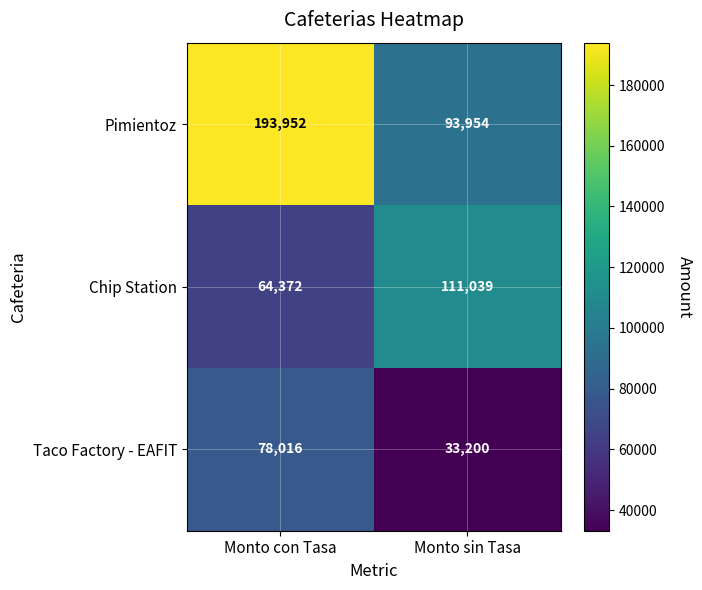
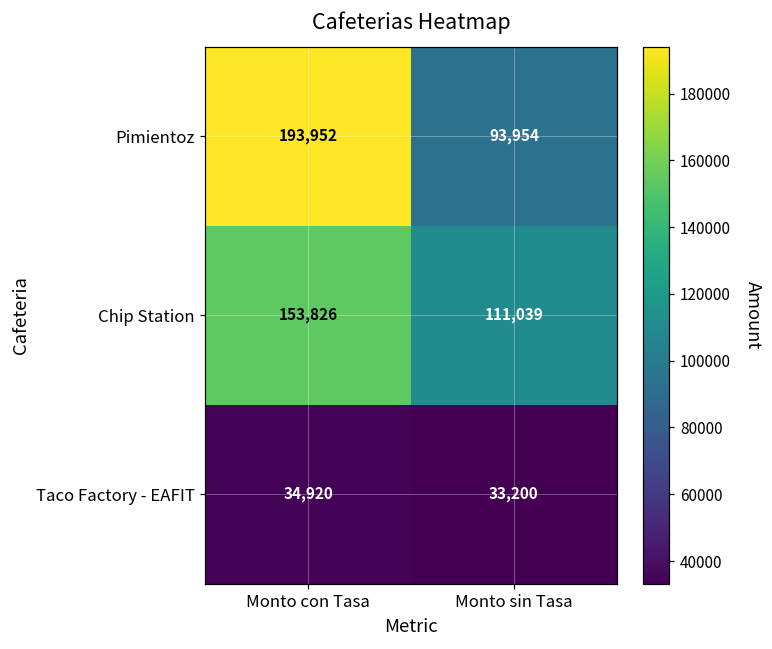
  {
    "Pimientoz": {
      "Monto con Tasa": "193,952",
      "Monto sin Tasa": "93,954"
    },
    "Chip Station": {
-     "Monto con Tasa": "64,372",
+     "Monto con Tasa": "153,826",
      "Monto sin Tasa": "111,039"
    },
    "Taco Factory - EAFIT": {
-     "Monto con Tasa": "78,016",
+     "Monto con Tasa": "34,920",
      "Monto sin Tasa": "33,200"
    }
  }
